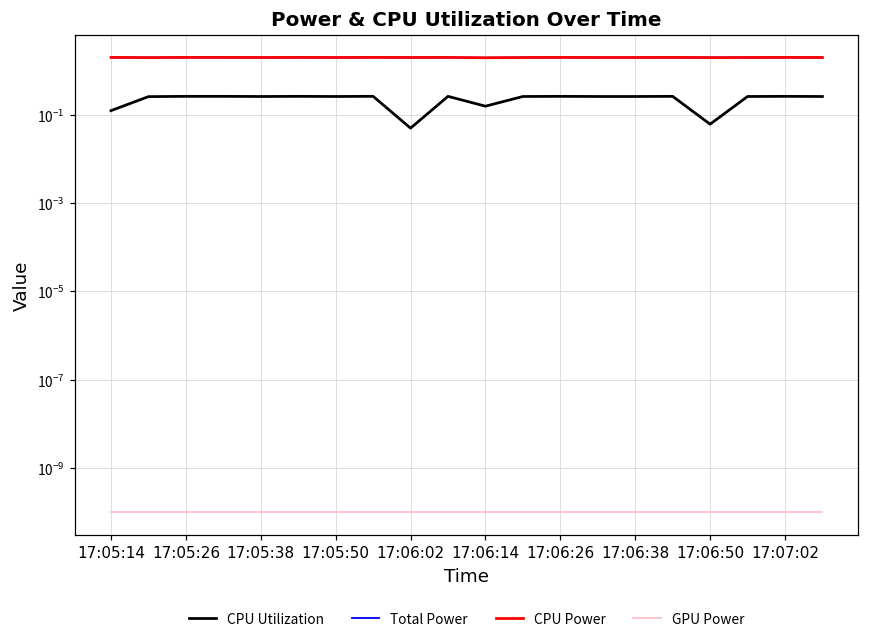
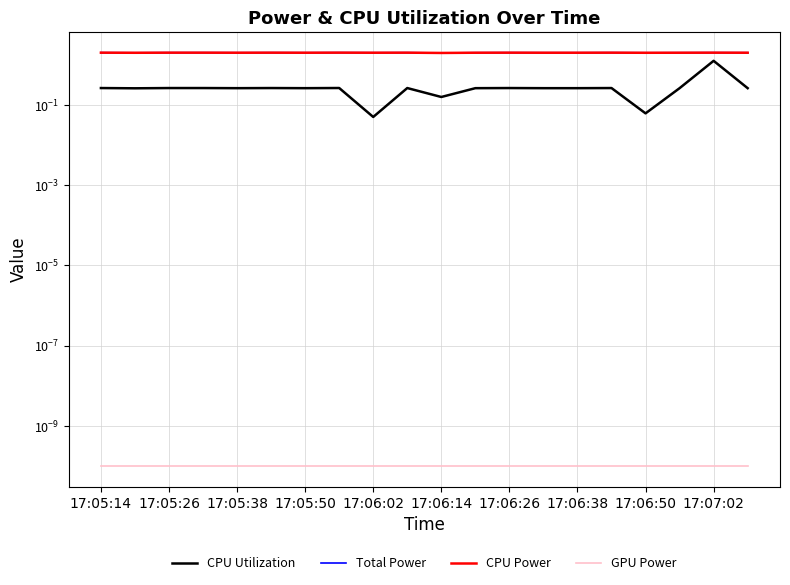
  {
    "CPU Utilization": {
-     "17:05:14": 0.12,
+     "17:05:14": 0.3,
      "17:05:26": 0.3,
      "17:05:38": 0.3,
      "17:05:50": 0.3,
      "17:06:02": 0.05,
      "17:06:14": 0.16,
      "17:06:26": 0.3,
      "17:06:38": 0.3,
      "17:06:50": 0.06,
-     "17:07:02": 0.3
+     "17:07:02": 1.2
    },
    "CPU Power": {
      "17:05:14": 2,
      "17:05:26": 2,
      "17:05:38": 2,
      "17:05:50": 2,
      "17:06:02": 2,
      "17:06:14": 2,
      "17:06:26": 2,
      "17:06:38": 2,
      "17:06:50": 2,
      "17:07:02": 2
    },
    "GPU Power": {
      "17:05:14": 0.00000000010,
      "17:05:26": 0.00000000010,
      "17:05:38": 0.00000000010,
      "17:05:50": 0.00000000010,
      "17:06:02": 0.00000000010,
      "17:06:14": 0.00000000010,
      "17:06:26": 0.00000000010,
      "17:06:38": 0.00000000010,
      "17:06:50": 0.00000000010,
      "17:07:02": 0.00000000010
    }
  }
